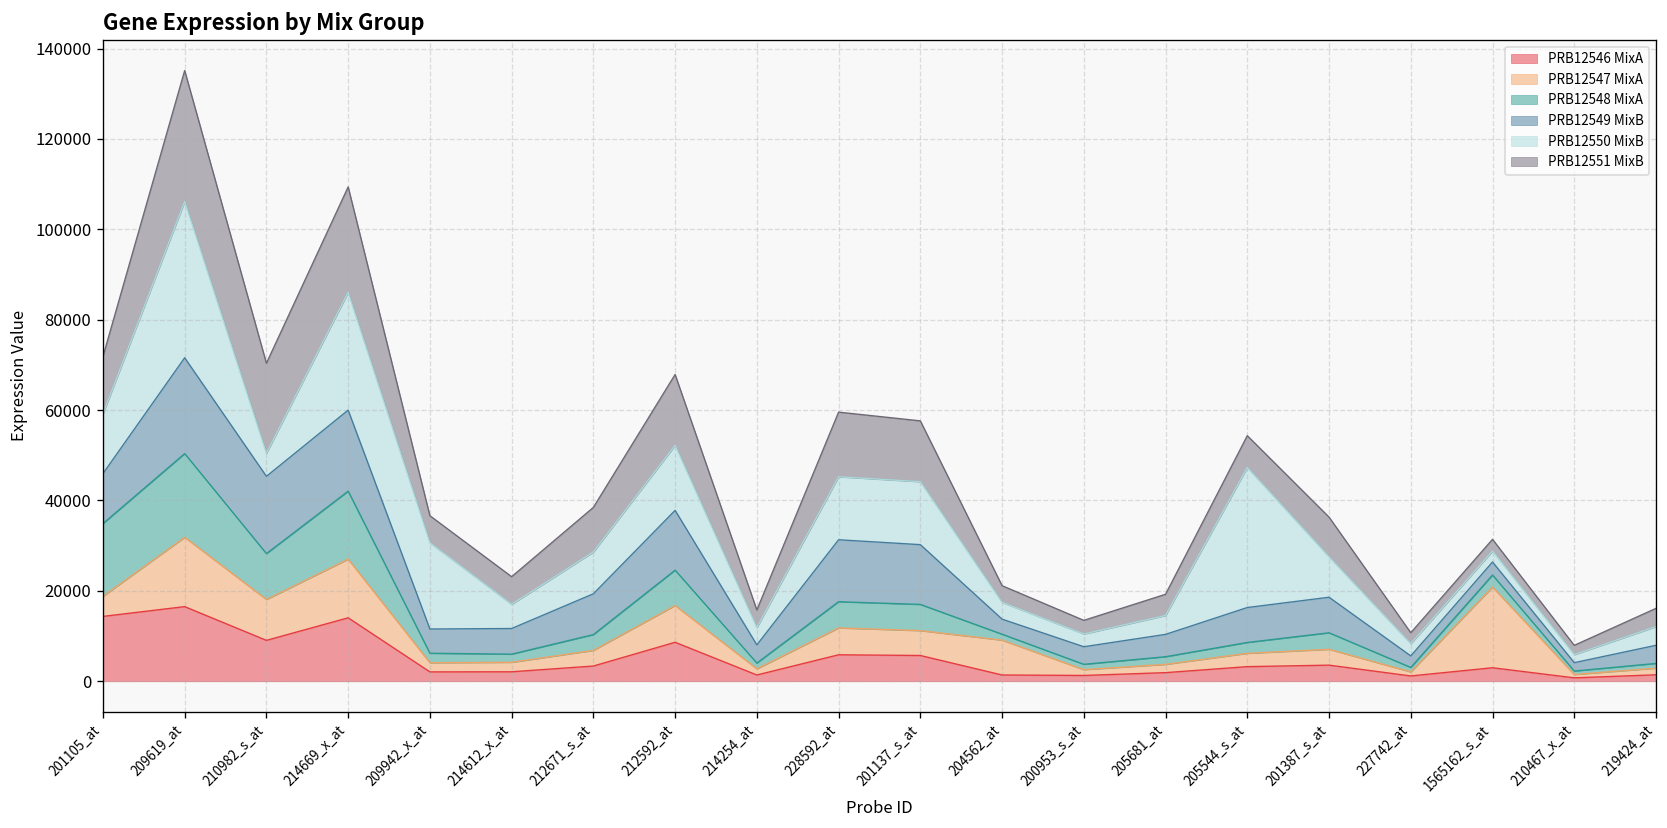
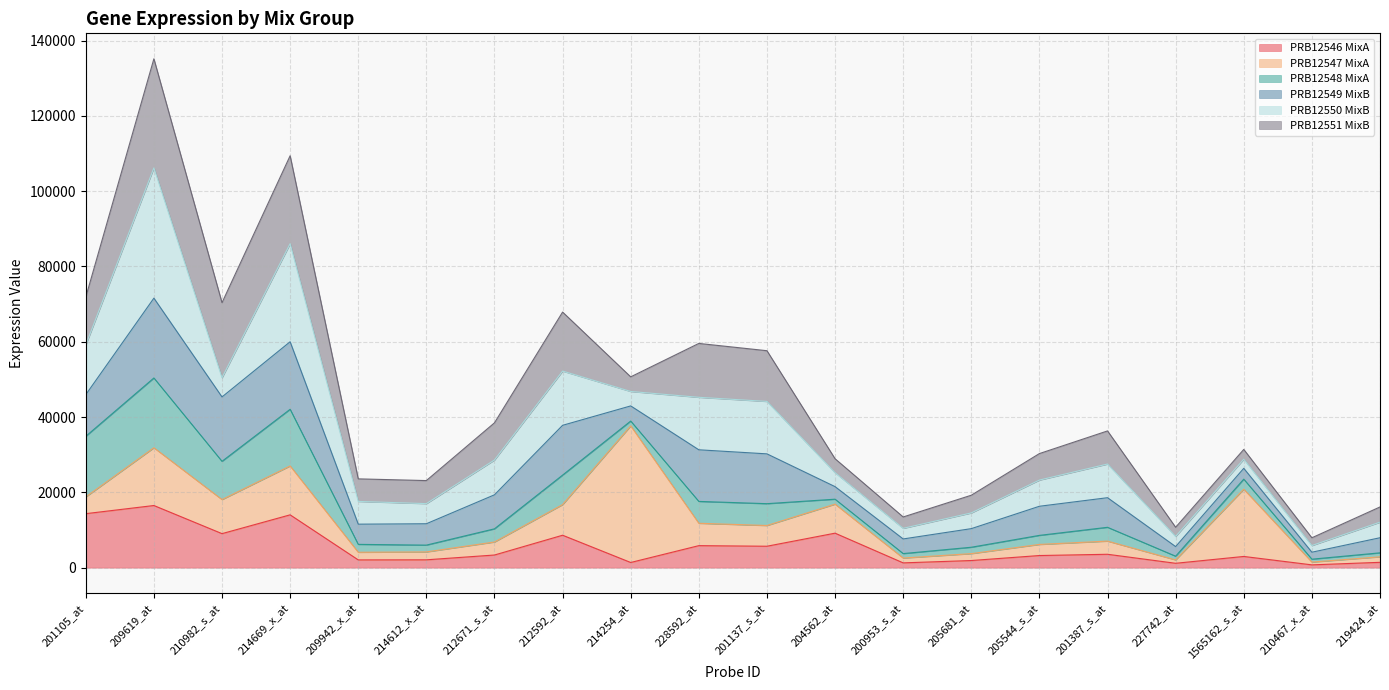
  {
    "PRB12546 MixA": {
      "201105_at": 14000,
      "209619_at": 17000,
      "210982_s_at": 9000,
      "214669_x_at": 14000,
      "209942_x_at": 2000,
      "214612_x_at": 2000,
      "212671_s_at": 3000,
      "212592_at": 9000,
      "214254_at": 1000,
      "228592_at": 6000,
      "201137_s_at": 6000,
-     "204562_at": 1000,
+     "204562_at": 9000,
      "200953_s_at": 1000,
      "205681_at": 2000,
      "205544_s_at": 3000,
      "201387_s_at": 4000,
      "227742_at": 1000,
      "1565162_s_at": 3000,
      "210467_x_at": 1000,
      "219424_at": 1000
    },
    "PRB12547 MixA": {
      "201105_at": 4000,
      "209619_at": 15000,
      "210982_s_at": 9000,
      "214669_x_at": 13000,
      "209942_x_at": 2000,
      "214612_x_at": 2000,
      "212671_s_at": 3000,
      "212592_at": 8000,
-     "214254_at": 1000,
+     "214254_at": 36000,
      "228592_at": 6000,
      "201137_s_at": 6000,
      "204562_at": 8000,
      "200953_s_at": 1000,
      "205681_at": 2000,
      "205544_s_at": 3000,
      "201387_s_at": 3000,
      "227742_at": 1000,
      "1565162_s_at": 18000,
      "210467_x_at": 1000,
      "219424_at": 1000
    },
    "PRB12550 MixB": {
      "201105_at": 13000,
      "209619_at": 35000,
      "210982_s_at": 5000,
      "214669_x_at": 26000,
-     "209942_x_at": 19000,
+     "209942_x_at": 6000,
      "214612_x_at": 5000,
      "212671_s_at": 9000,
      "212592_at": 14000,
      "214254_at": 4000,
      "228592_at": 14000,
      "201137_s_at": 14000,
      "204562_at": 4000,
      "200953_s_at": 3000,
      "205681_at": 4000,
-     "205544_s_at": 31000,
+     "205544_s_at": 7000,
      "201387_s_at": 9000,
      "227742_at": 3000,
      "1565162_s_at": 2000,
      "210467_x_at": 2000,
      "219424_at": 4000
    }
  }
